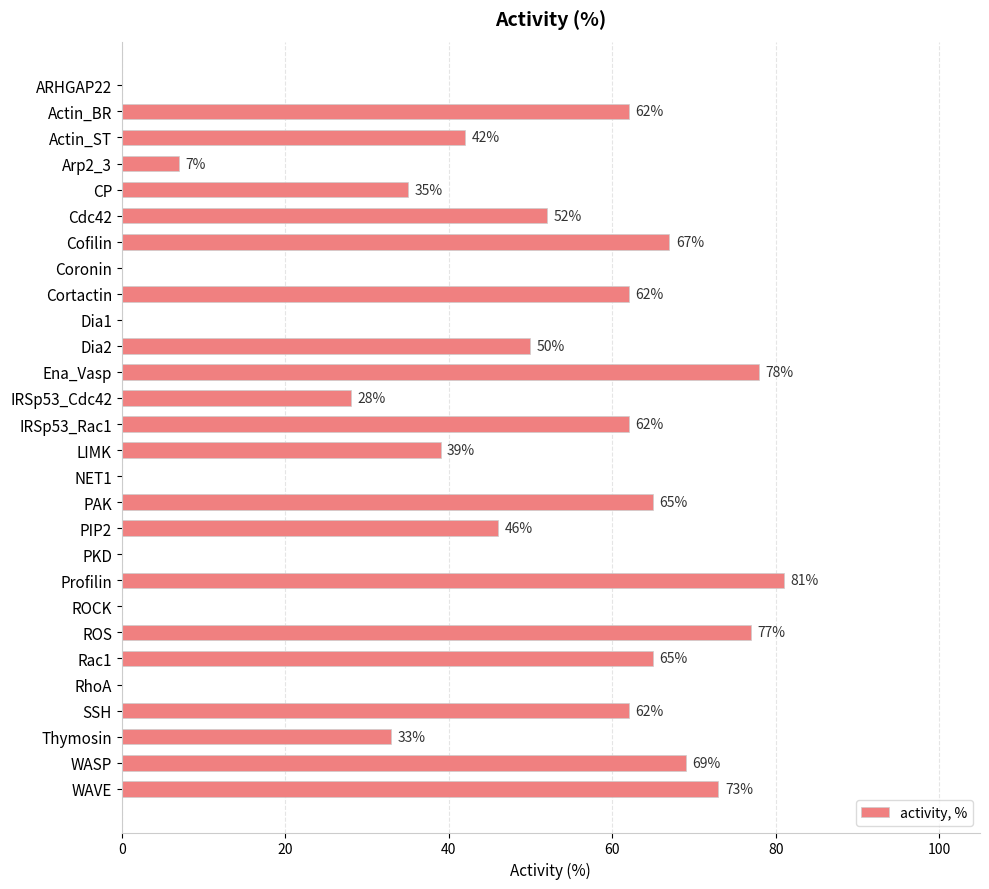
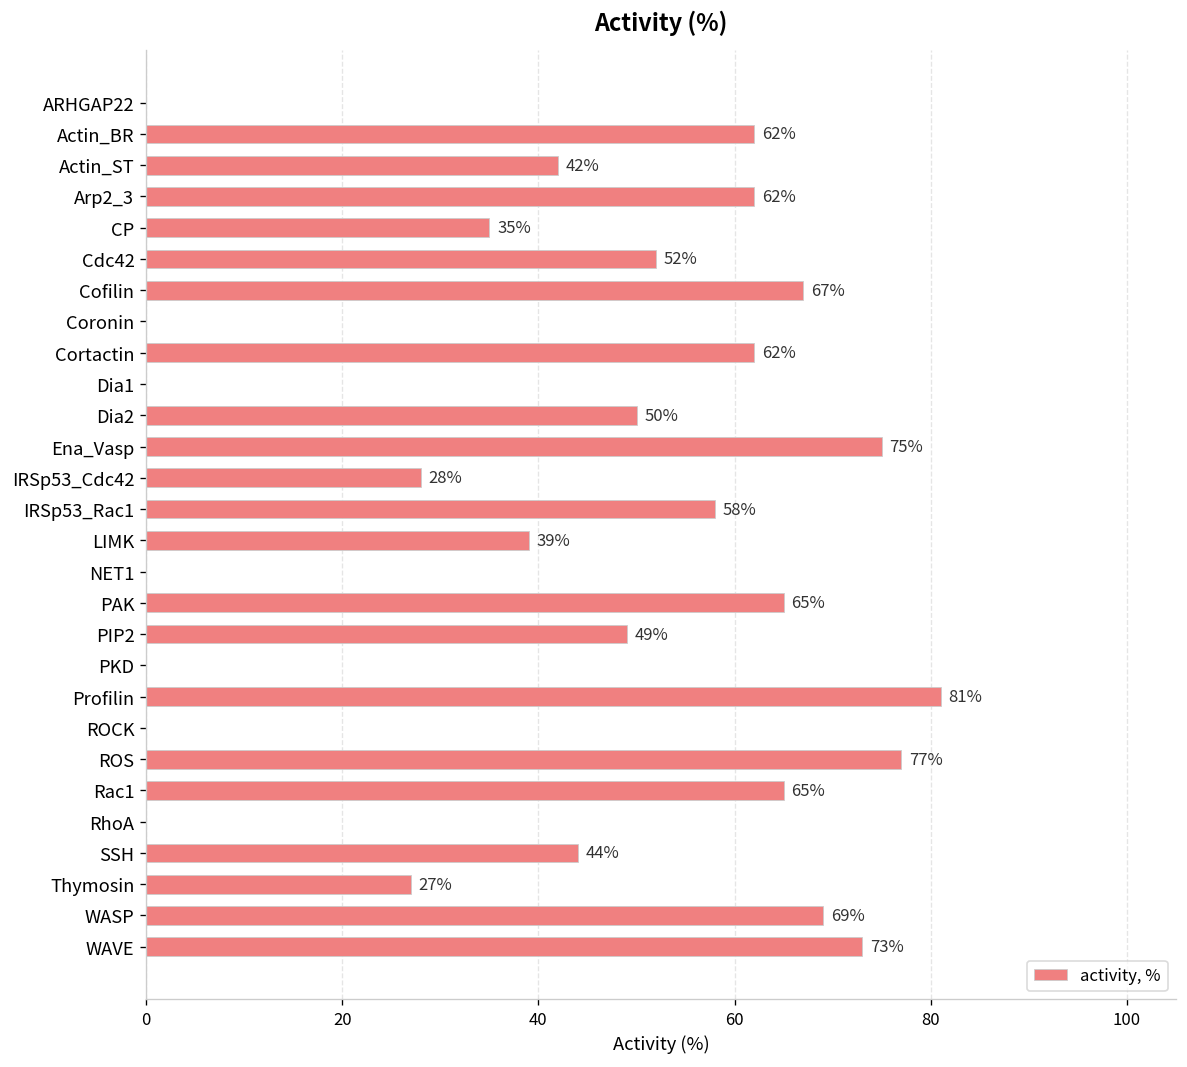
  {
    "Actin_BR": "62%",
    "Actin_ST": "42%",
-   "Arp2_3": "7%",
+   "Arp2_3": "62%",
    "CP": "35%",
    "Cdc42": "52%",
    "Cofilin": "67%",
    "Cortactin": "62%",
    "Dia2": "50%",
-   "Ena_Vasp": "78%",
+   "Ena_Vasp": "75%",
    "IRSp53_Cdc42": "28%",
-   "IRSp53_Rac1": "62%",
+   "IRSp53_Rac1": "58%",
    "LIMK": "39%",
    "PAK": "65%",
-   "PIP2": "46%",
+   "PIP2": "49%",
    "Profilin": "81%",
    "ROS": "77%",
    "Rac1": "65%",
-   "SSH": "62%",
-   "Thymosin": "33%",
+   "SSH": "44%",
+   "Thymosin": "27%",
    "WASP": "69%",
    "WAVE": "73%"
  }
